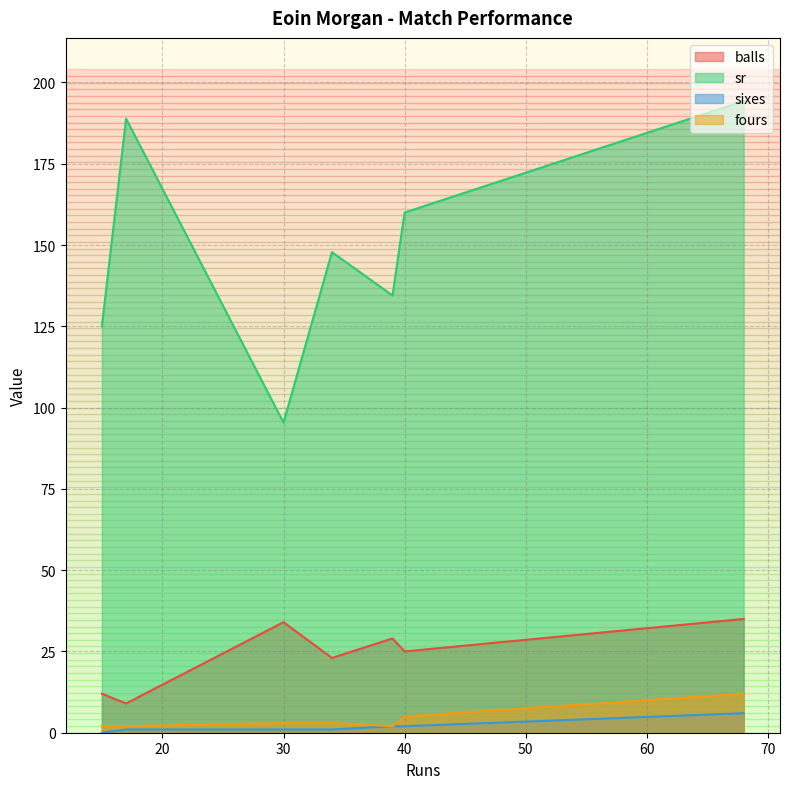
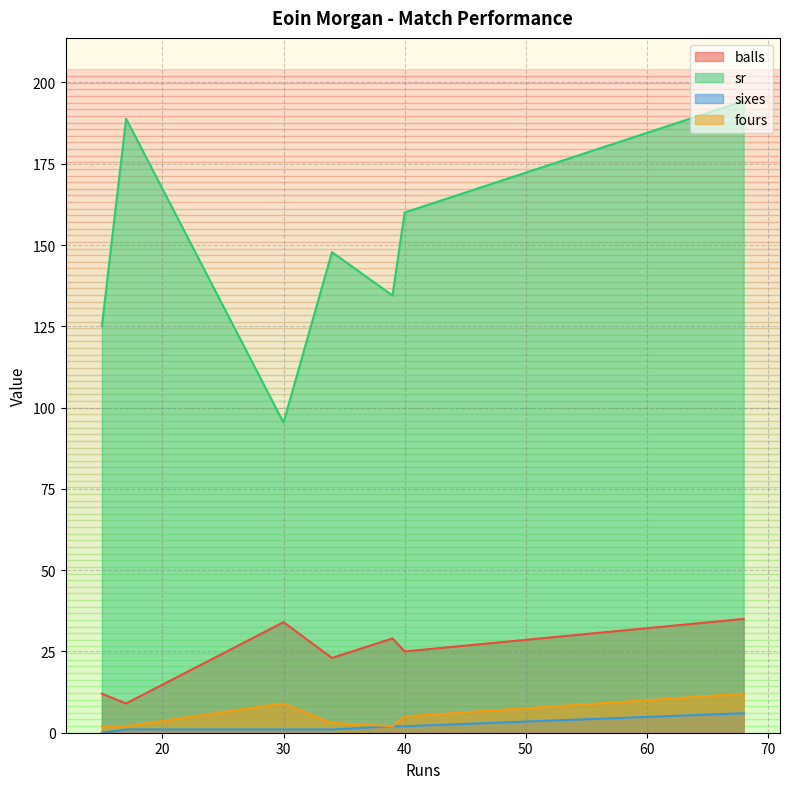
  {
    "balls": {
      "30": 34,
      "40": 25
    },
    "sr": {
      "30": 95,
      "40": 160
    },
    "sixes": {
      "30": 1,
      "40": 2
    },
    "fours": {
-     "30": 3,
+     "30": 9,
      "40": 5
    }
  }
